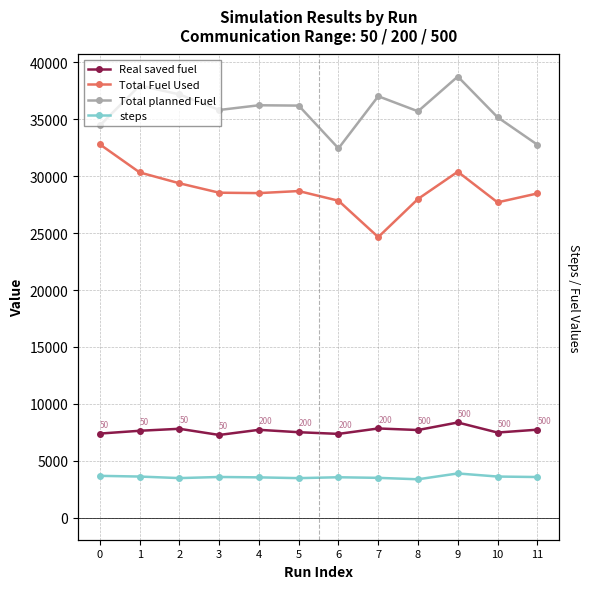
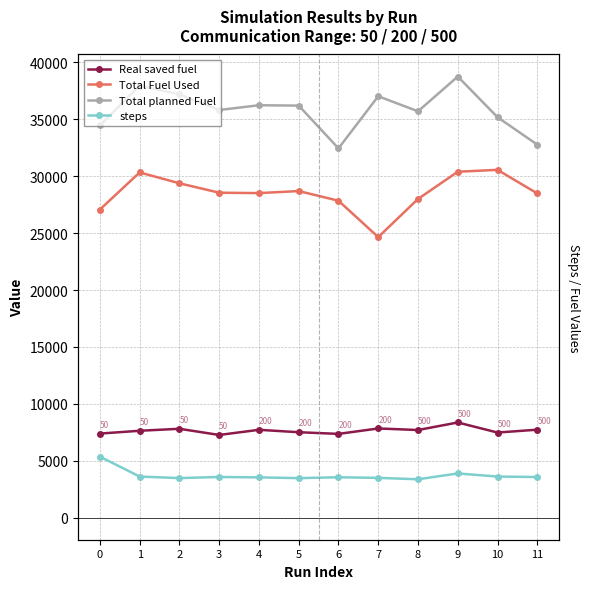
  {
    "Total Fuel Used": {
-     "0": 32800,
+     "0": 27100,
      "1": 30300,
      "2": 29400,
      "3": 28600,
      "4": 28500,
      "5": 28700,
      "6": 27900,
      "7": 24700,
      "8": 28000,
      "9": 30400,
-     "10": 27700,
+     "10": 30600,
      "11": 28500
    },
    "Total planned Fuel": {
      "4": 36200,
      "5": 36200,
      "6": 32500,
      "7": 37000,
      "8": 35700,
      "9": 38800,
      "10": 35200,
      "11": 32800
    },
    "steps": {
-     "0": 3700,
+     "0": 5400,
      "1": 3600,
      "2": 3500,
      "3": 3600,
      "4": 3500,
      "5": 3500,
      "6": 3600,
      "7": 3500,
      "8": 3400,
      "9": 3900,
      "10": 3600,
      "11": 3600
    }
  }
